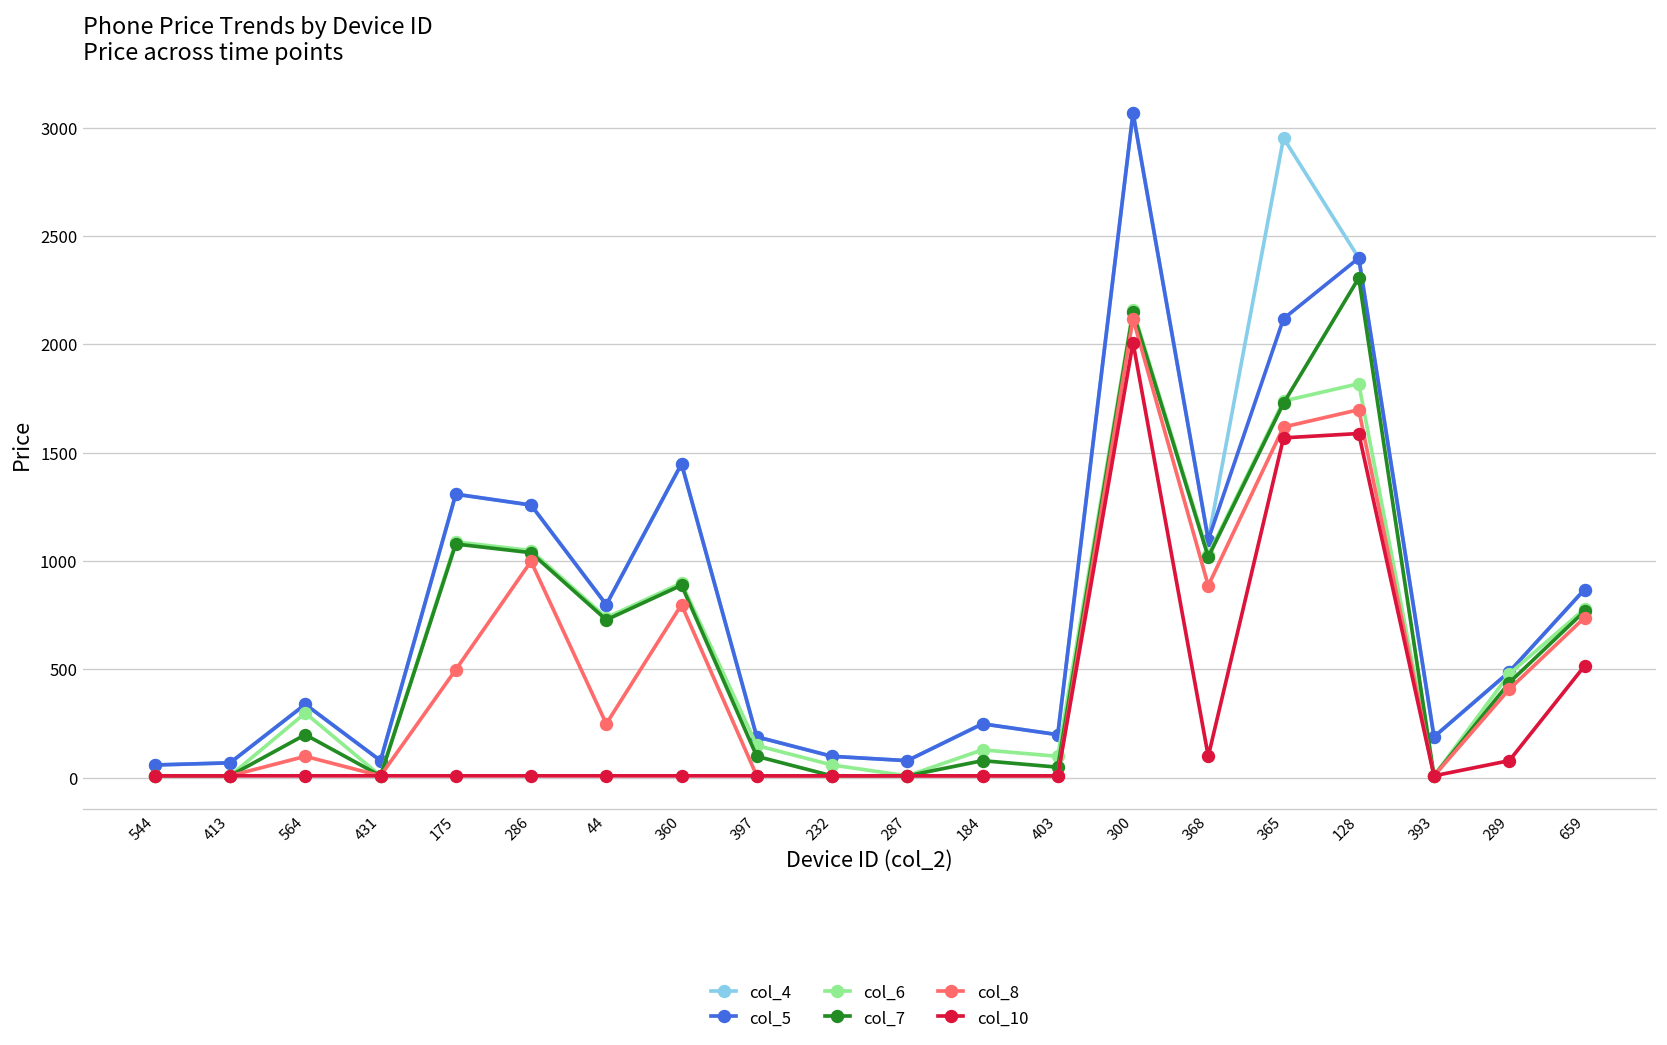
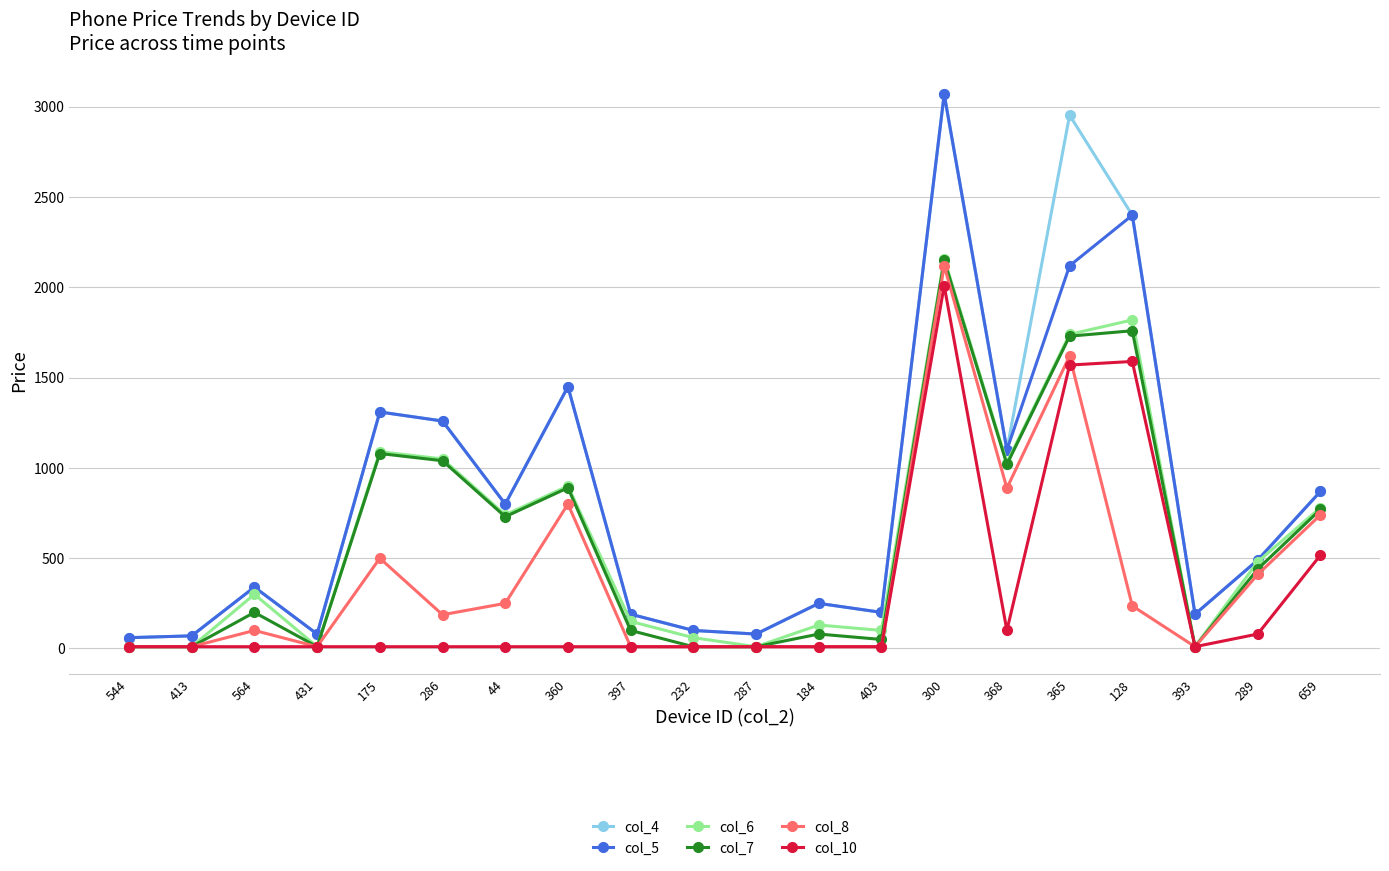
  {
    "col_4": {
      "365": 2950
    },
    "col_5": {
      "365": 2120
    },
    "col_6": {
      "564": 300,
      "397": 150,
      "232": 60,
      "184": 130,
      "403": 100,
      "128": 1820
    },
    "col_7": {
      "564": 200,
      "397": 100,
      "184": 80,
      "403": 50,
-     "128": 2310,
+     "128": 1760,
      "289": 440
    },
    "col_8": {
      "564": 100,
      "175": 500,
-     "286": 1000,
+     "286": 190,
      "44": 250,
      "360": 800,
      "300": 2120,
      "368": 890,
      "365": 1620,
-     "128": 1700,
+     "128": 240,
      "289": 410,
      "659": 740
    },
    "col_10": {
      "564": 10,
      "175": 10,
      "286": 10,
      "44": 10,
      "360": 10,
      "300": 2010,
      "368": 100,
      "365": 1570,
      "128": 1590,
      "289": 80,
      "659": 520
    }
  }
